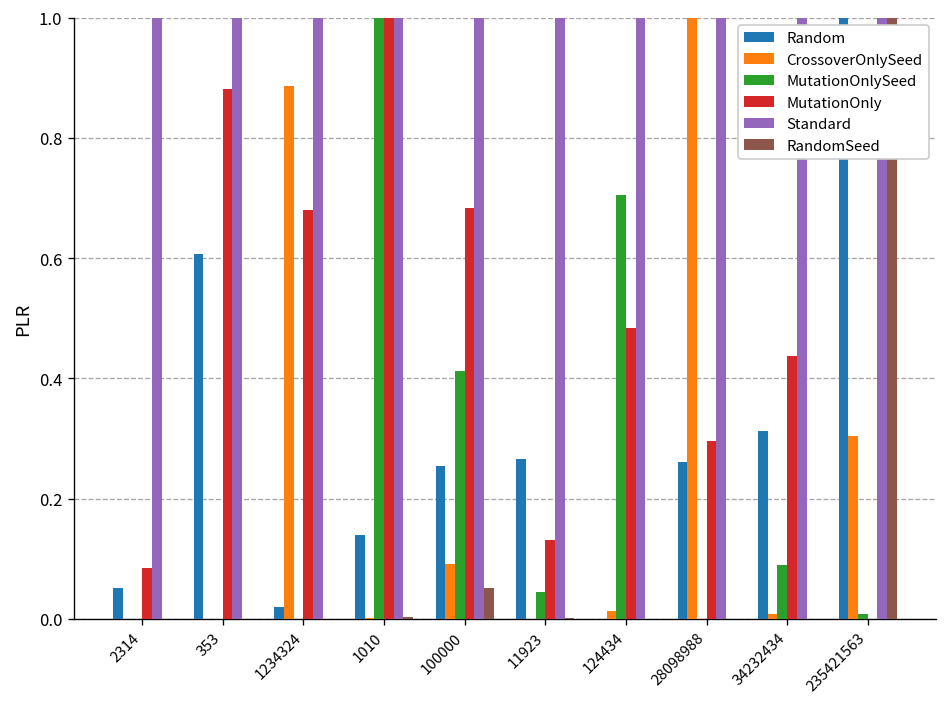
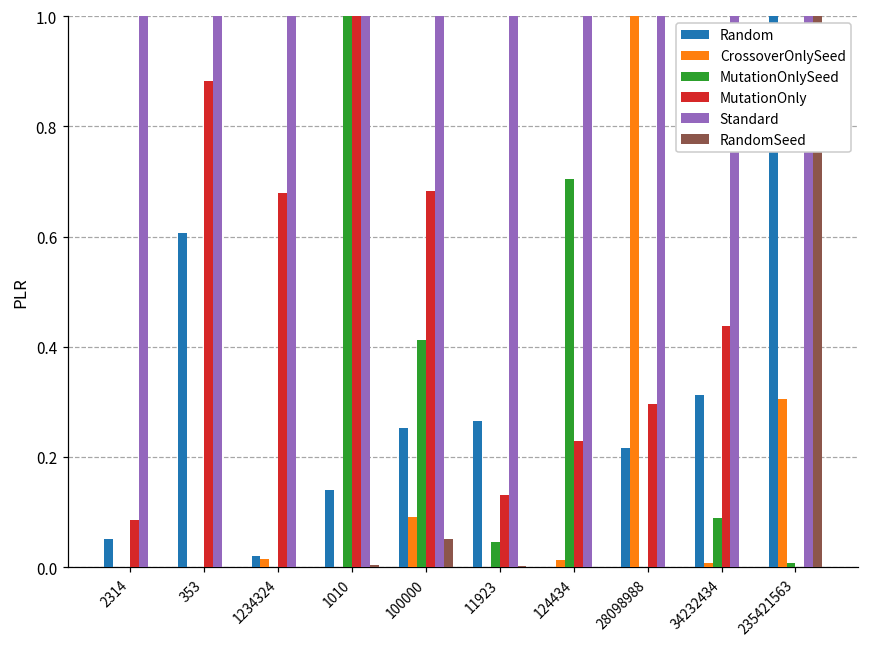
  {
    "Random": {
      "2314": 0.05,
      "353": 0.61,
      "1234324": 0.02,
      "1010": 0.14,
      "100000": 0.25,
      "11923": 0.27,
      "124434": 0.00,
-     "28098988": 0.26,
+     "28098988": 0.22,
      "34232434": 0.31,
      "235421563": 1.00
    },
    "CrossoverOnlySeed": {
      "2314": 0.00,
-     "1234324": 0.89,
+     "1234324": 0.02,
      "100000": 0.09,
      "124434": 0.01,
      "28098988": 1.00,
      "34232434": 0.01,
      "235421563": 0.30
    },
    "MutationOnlySeed": {
      "2314": 0.00,
      "1010": 1.00,
      "100000": 0.41,
      "11923": 0.05,
      "124434": 0.70,
      "34232434": 0.09,
      "235421563": 0.01
    },
    "MutationOnly": {
      "2314": 0.09,
      "353": 0.88,
      "1234324": 0.68,
      "1010": 1.00,
      "100000": 0.68,
      "11923": 0.13,
-     "124434": 0.48,
+     "124434": 0.23,
      "28098988": 0.30,
      "34232434": 0.44,
      "235421563": 0.00
    },
    "Standard": {
      "2314": 1.00,
      "353": 1.00,
      "1234324": 1.00,
      "1010": 1.00,
      "100000": 1.00,
      "11923": 1.00,
      "124434": 1.00,
      "28098988": 1.00,
      "34232434": 1.00,
      "235421563": 1.00
    },
    "RandomSeed": {
      "100000": 0.05,
      "124434": 0.00,
      "235421563": 1.00
    }
  }
